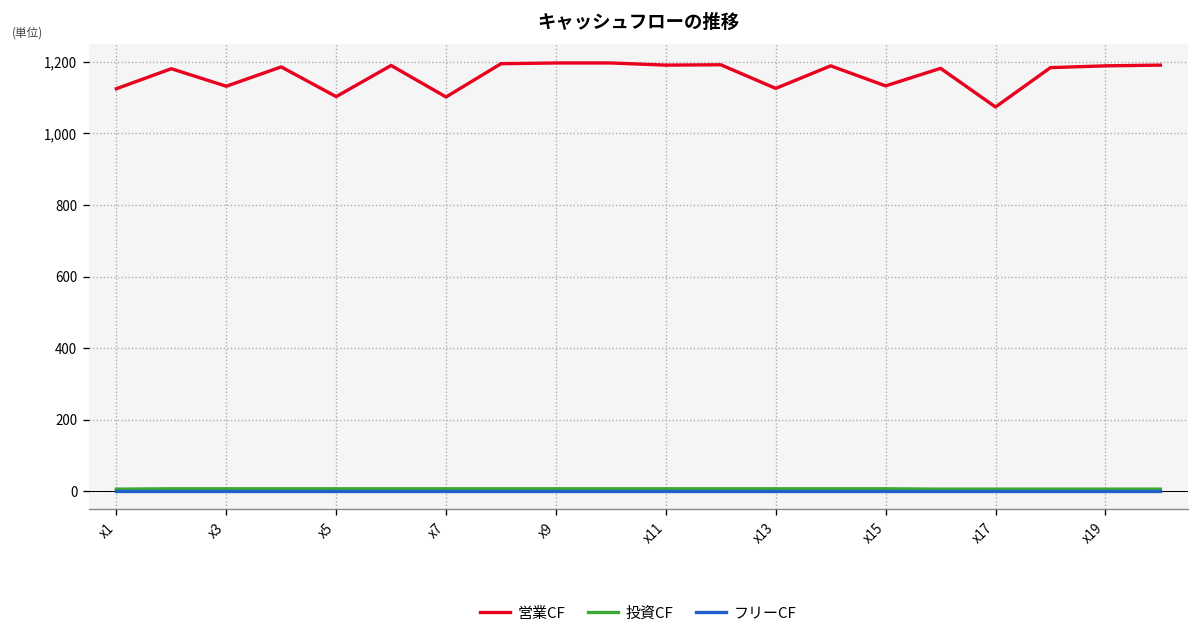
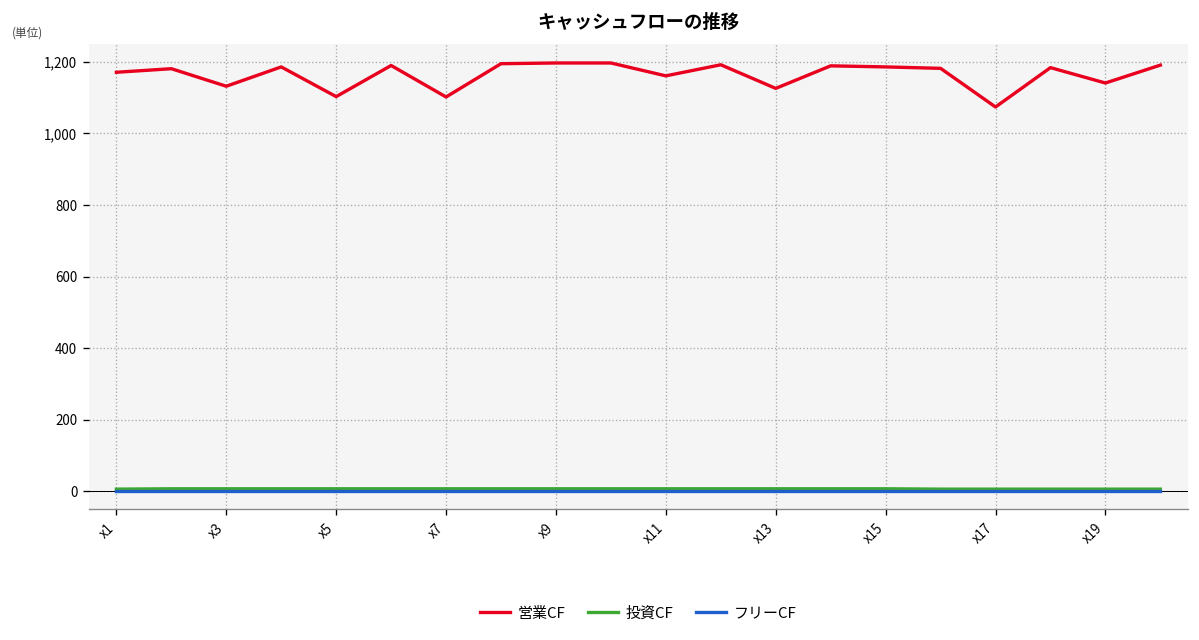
  {
    "営業CF": {
-     "x1": "1,130",
+     "x1": "1,170",
      "x3": "1,130",
      "x5": "1,100",
      "x7": "1,100",
      "x9": "1,200",
-     "x11": "1,190",
+     "x11": "1,160",
      "x13": "1,130",
-     "x15": "1,130",
+     "x15": "1,190",
      "x17": "1,070",
-     "x19": "1,190"
+     "x19": "1,140"
    }
  }
